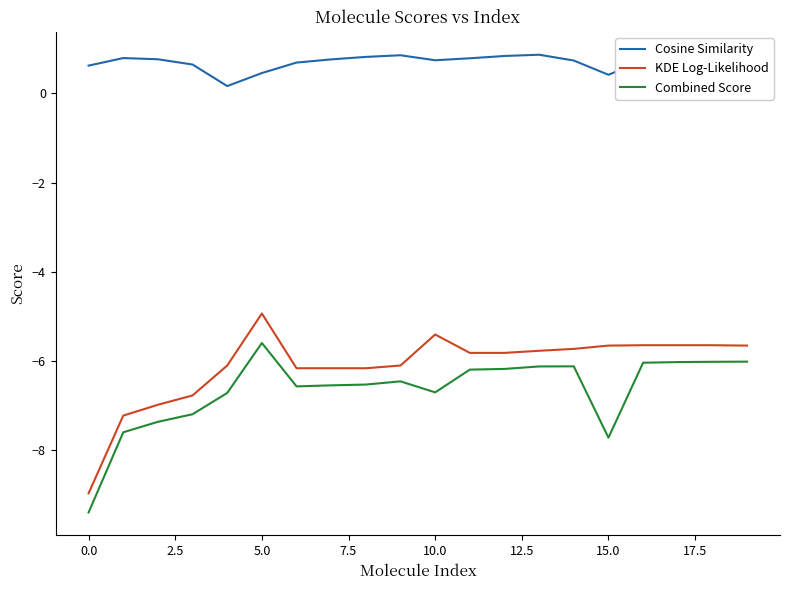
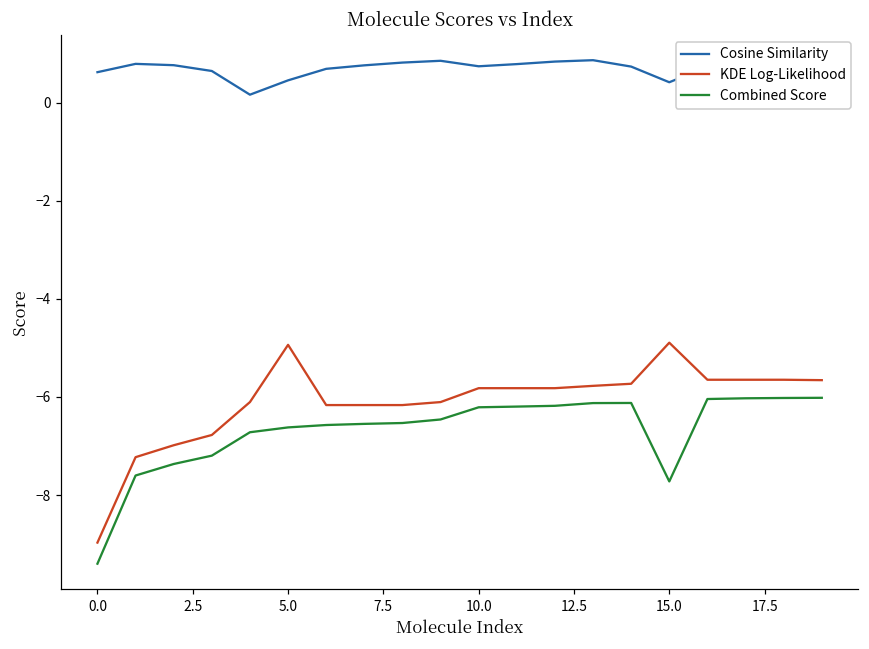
  {
    "Cosine Similarity": {
      "0.0": 0.6,
      "5.0": 0.5,
      "10.0": 0.7,
      "15.0": 0.4
    },
    "KDE Log-Likelihood": {
      "0.0": -9.0,
      "5.0": -4.9,
-     "10.0": -5.4,
-     "15.0": -5.7
+     "10.0": -5.8,
+     "15.0": -4.9
    },
    "Combined Score": {
      "0.0": -9.4,
-     "5.0": -5.6,
-     "10.0": -6.7,
+     "5.0": -6.6,
+     "10.0": -6.2,
      "15.0": -7.7
    }
  }
